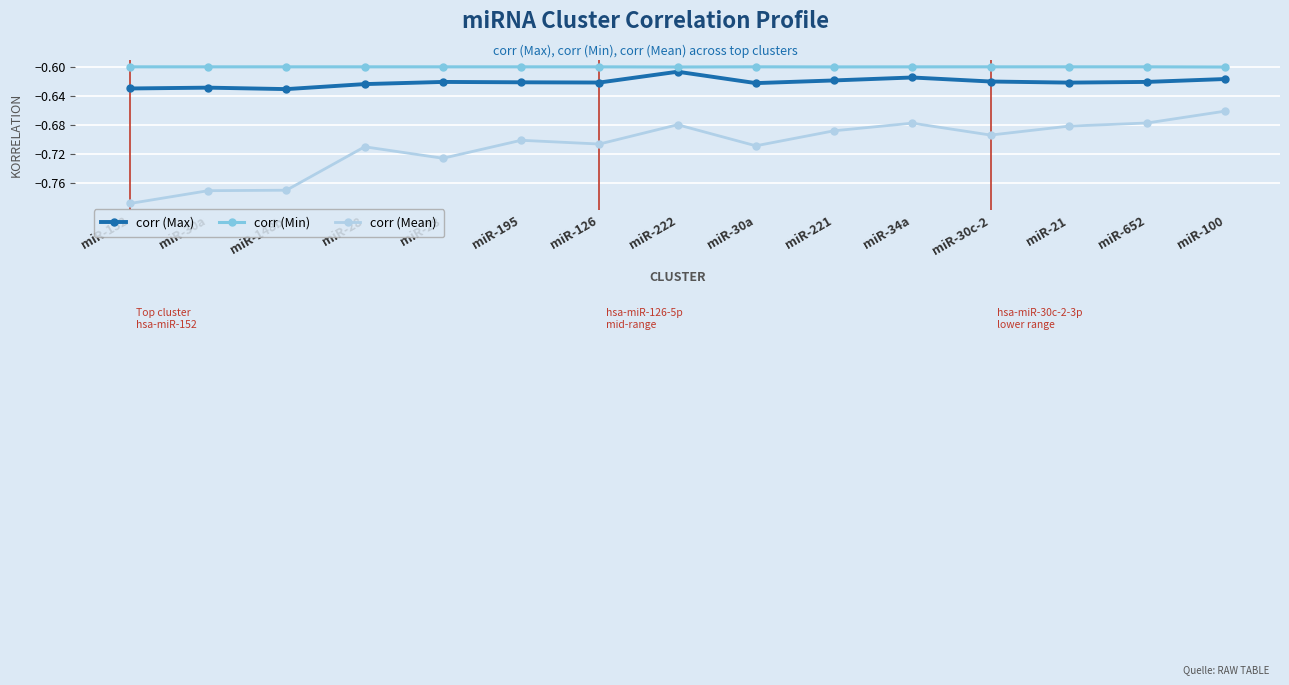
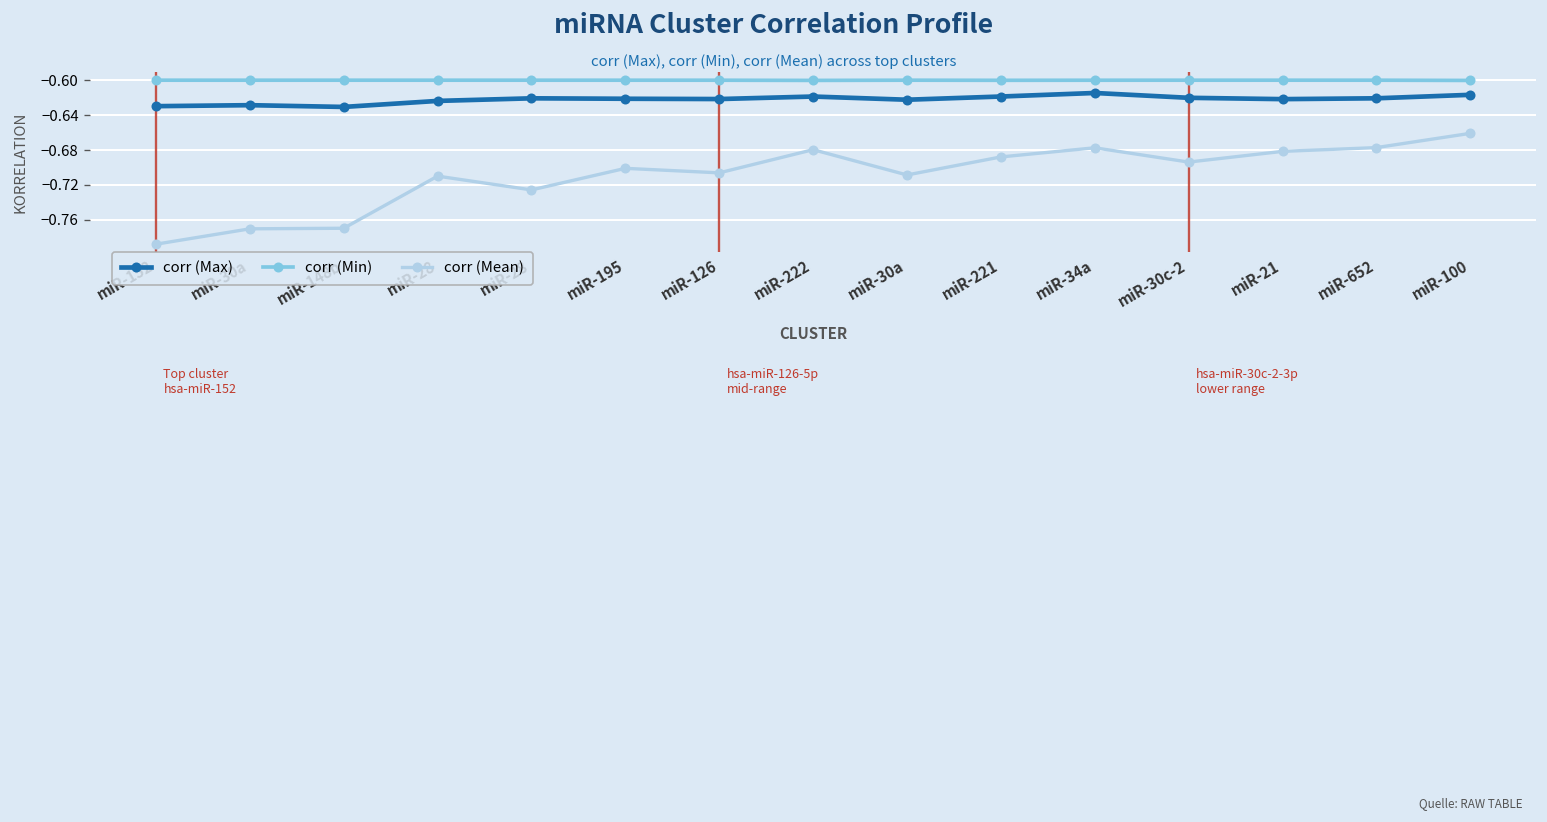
  {
    "corr (Max)": {
      "miR-152": -0.63,
      "miR-148b": -0.63,
      "miR-195": -0.62,
      "miR-126": -0.62,
-     "miR-222": -0.61,
+     "miR-222": -0.62,
      "miR-221": -0.62,
      "miR-34a": -0.61,
      "miR-30c-2": -0.62,
      "miR-21": -0.62,
      "miR-652": -0.62,
      "miR-100": -0.62
    }
  }
